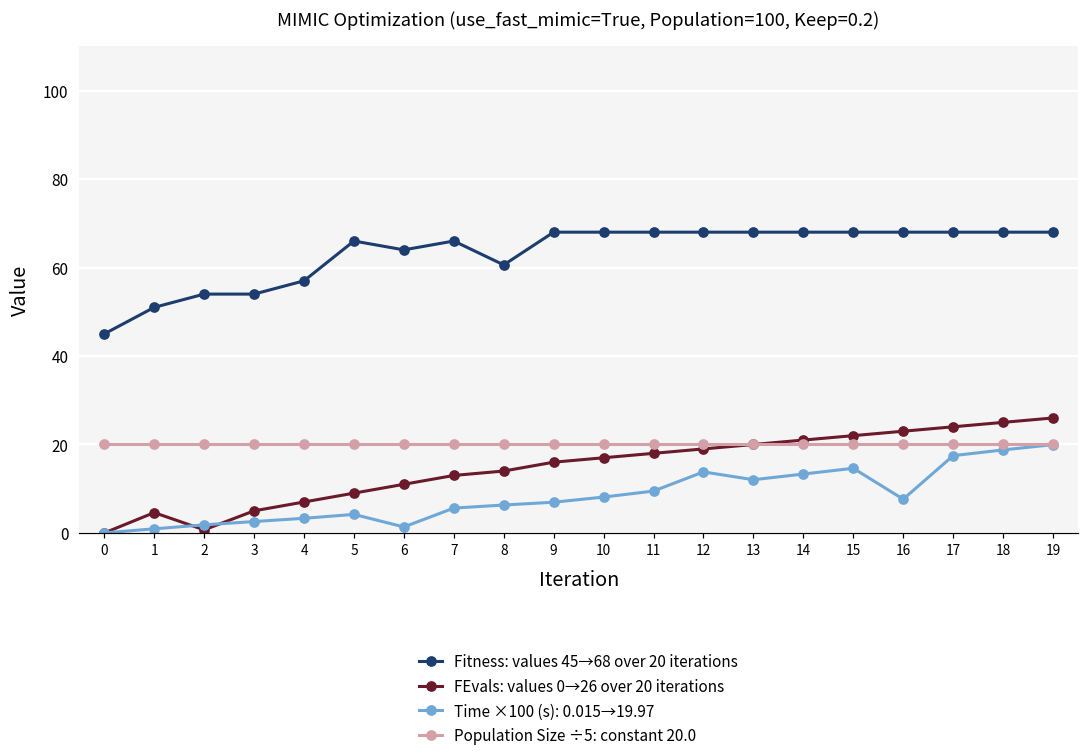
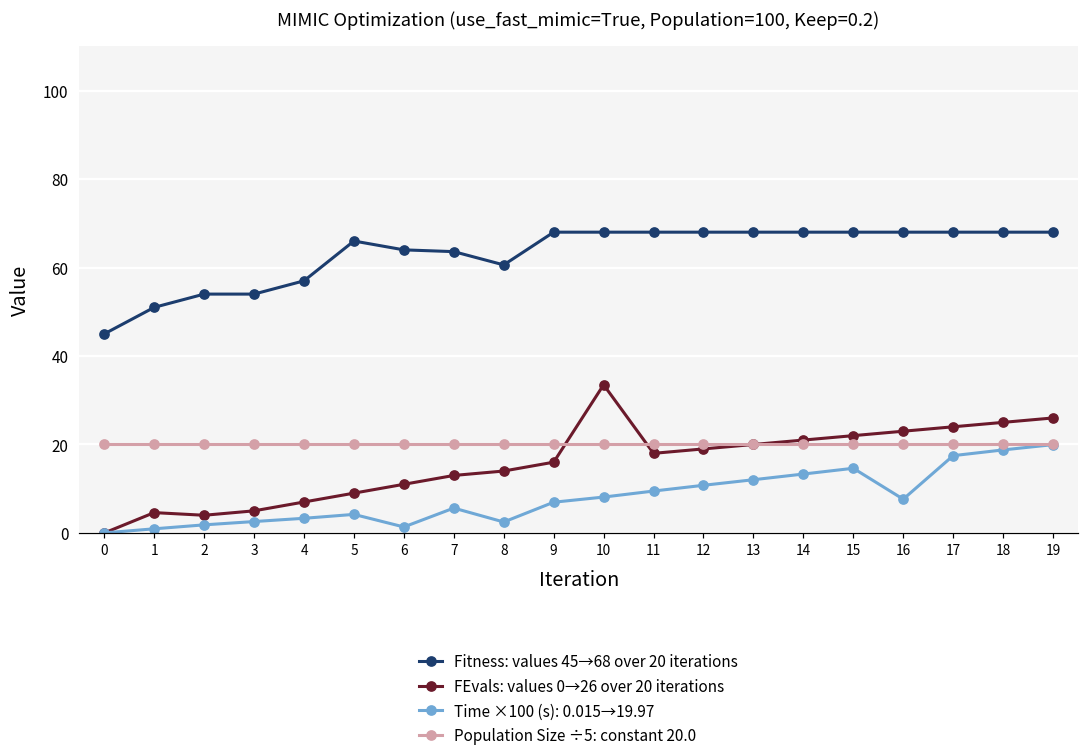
  {
    "Fitness: values 45→68 over 20 iterations": {
      "0": 45,
      "1": 51,
      "2": 54,
      "3": 54,
      "4": 57,
      "5": 66,
      "6": 64,
-     "7": 66,
+     "7": 64,
      "8": 61,
      "9": 68,
      "10": 68,
      "11": 68,
      "12": 68,
      "13": 68,
      "14": 68,
      "15": 68,
      "16": 68,
      "17": 68,
      "18": 68,
      "19": 68
    },
    "FEvals: values 0→26 over 20 iterations": {
      "1": 5,
-     "2": 1,
+     "2": 4,
      "3": 5,
      "4": 7,
      "5": 9,
      "6": 11,
      "7": 13,
      "8": 14,
      "9": 16,
-     "10": 17,
+     "10": 34,
      "11": 18,
      "12": 19,
      "14": 21,
      "15": 22,
      "16": 23,
      "17": 24,
      "18": 25,
      "19": 26
    },
    "Time ×100 (s): 0.015→19.97": {
      "1": 1,
      "2": 2,
      "3": 3,
      "4": 3,
      "5": 4,
      "6": 1,
      "7": 6,
-     "8": 6,
+     "8": 2,
      "9": 7,
      "10": 8,
      "11": 9,
-     "12": 14,
+     "12": 11,
      "13": 12,
      "14": 13,
      "15": 15,
      "16": 8,
      "17": 17,
      "18": 19
    },
    "Population Size ÷5: constant 20.0": {
      "0": 20,
      "1": 20,
      "2": 20,
      "3": 20,
      "4": 20,
      "5": 20,
      "6": 20,
      "7": 20,
      "8": 20,
      "9": 20,
      "10": 20,
      "11": 20,
      "12": 20,
      "14": 20,
      "15": 20,
      "16": 20,
      "17": 20,
      "18": 20
    }
  }
